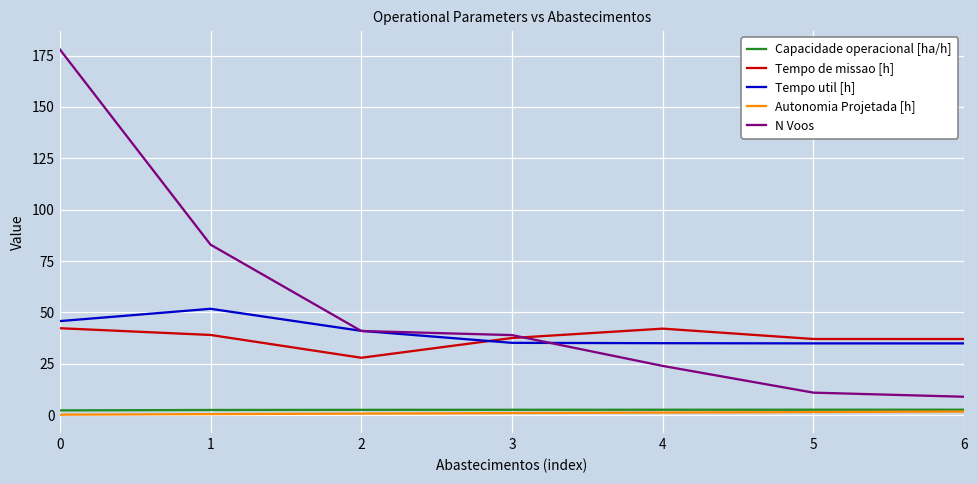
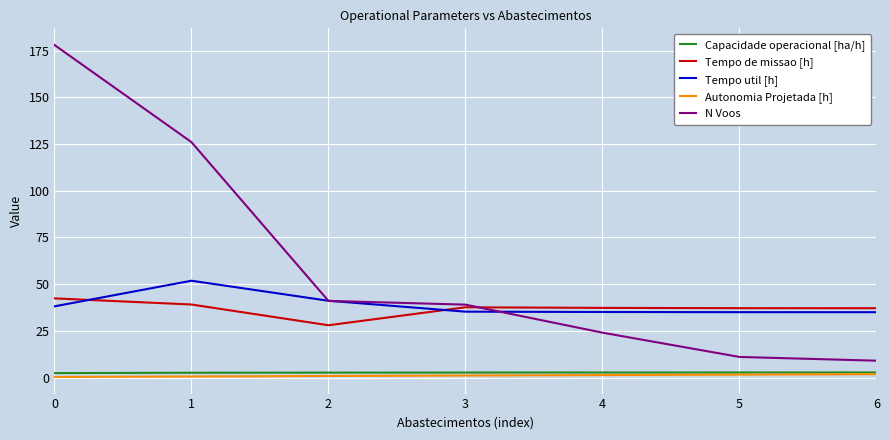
  {
    "Capacidade operacional [ha/h]": {
      "0": 2,
      "1": 3,
      "2": 3,
      "3": 3,
      "4": 3
    },
    "Tempo de missao [h]": {
      "0": 42,
      "1": 39,
      "2": 28,
      "3": 38,
-     "4": 42,
+     "4": 37,
      "5": 37,
      "6": 37
    },
    "Tempo util [h]": {
-     "0": 46,
+     "0": 38,
      "1": 52,
      "3": 35,
      "4": 35,
      "5": 35,
      "6": 35
    },
    "Autonomia Projetada [h]": {
      "0": 0,
      "1": 1,
      "2": 1,
      "3": 1,
      "4": 1
    },
    "N Voos": {
      "0": 178,
-     "1": 83,
+     "1": 126,
      "3": 39,
      "4": 24,
      "5": 11,
      "6": 9
    }
  }
